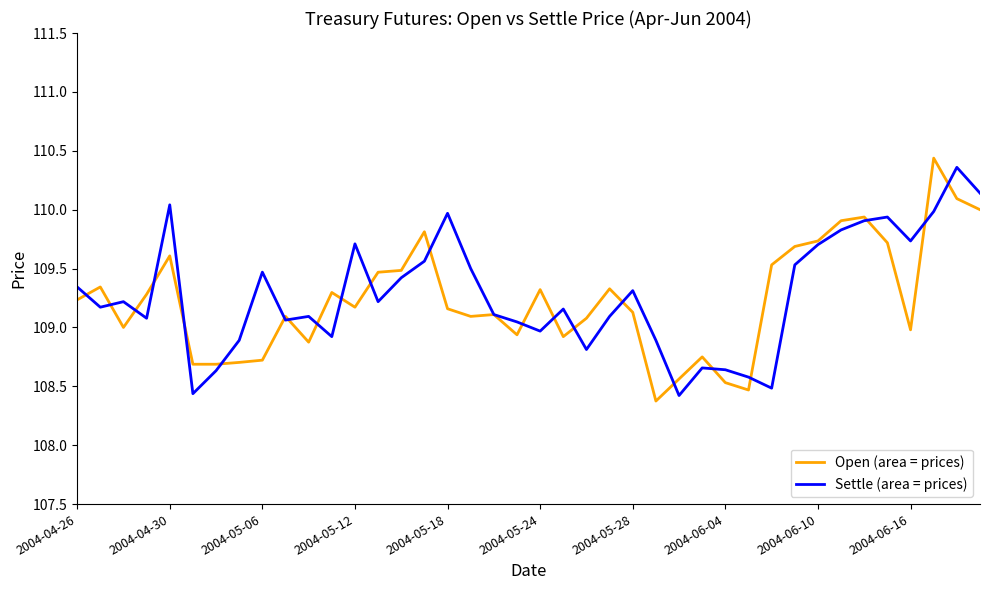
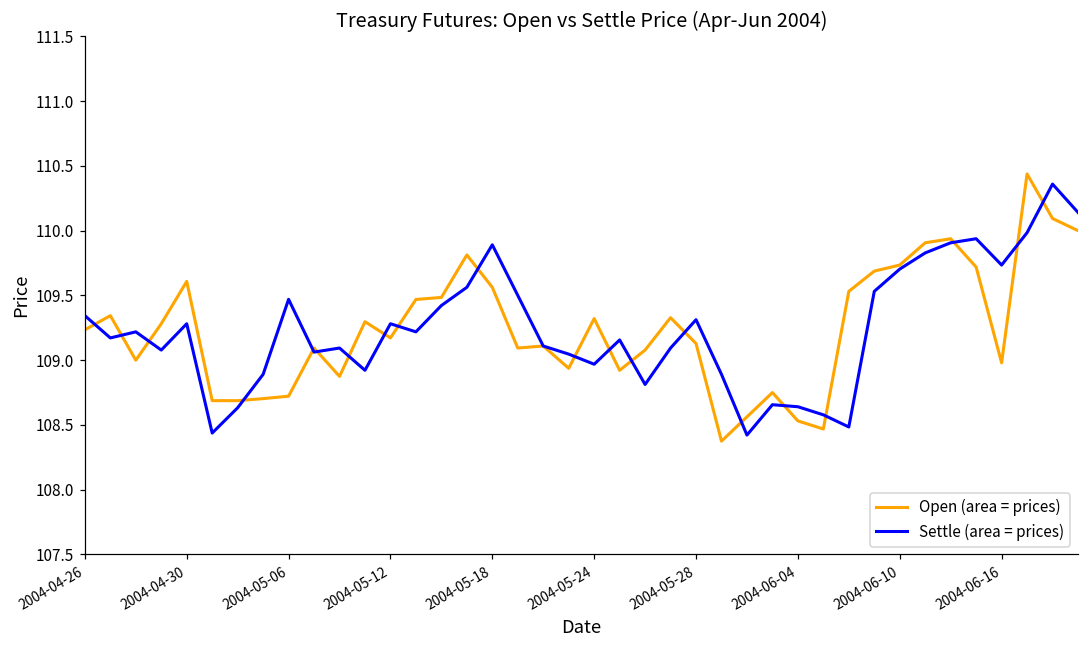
  {
    "Open (area = prices)": {
      "2004-04-26": 109.23,
      "2004-04-30": 109.61,
      "2004-05-06": 108.72,
      "2004-05-12": 109.17,
-     "2004-05-18": 109.16,
+     "2004-05-18": 109.56,
      "2004-05-24": 109.32,
      "2004-05-28": 109.13,
      "2004-06-04": 108.53,
      "2004-06-10": 109.73,
      "2004-06-16": 108.98
    },
    "Settle (area = prices)": {
      "2004-04-26": 109.34,
-     "2004-04-30": 110.04,
+     "2004-04-30": 109.28,
      "2004-05-06": 109.47,
-     "2004-05-12": 109.71,
-     "2004-05-18": 109.97,
+     "2004-05-12": 109.28,
+     "2004-05-18": 109.89,
      "2004-05-24": 108.97,
      "2004-05-28": 109.31,
      "2004-06-04": 108.64,
      "2004-06-10": 109.70,
      "2004-06-16": 109.73
    }
  }
